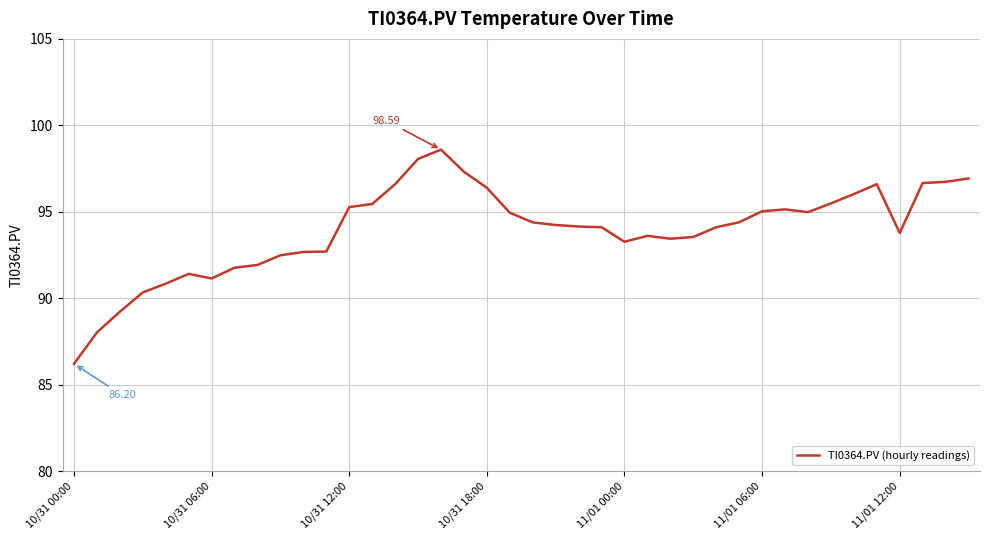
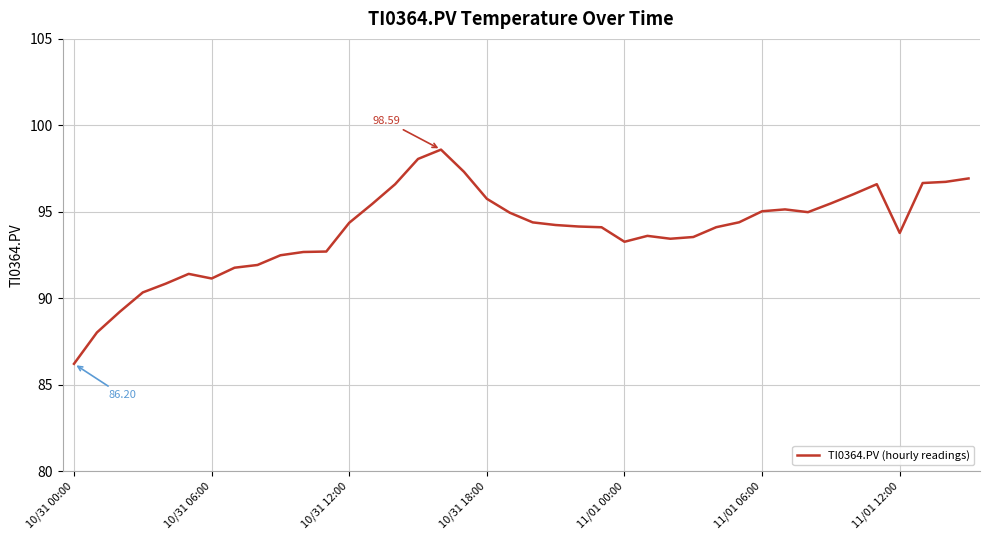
  {
    "10/31 06:00": 91.1,
-   "10/31 12:00": 95.3,
-   "10/31 18:00": 96.4,
+   "10/31 12:00": 94.4,
+   "10/31 18:00": 95.7,
    "11/01 00:00": 93.3,
    "11/01 06:00": 95.0,
    "11/01 12:00": 93.8
  }
